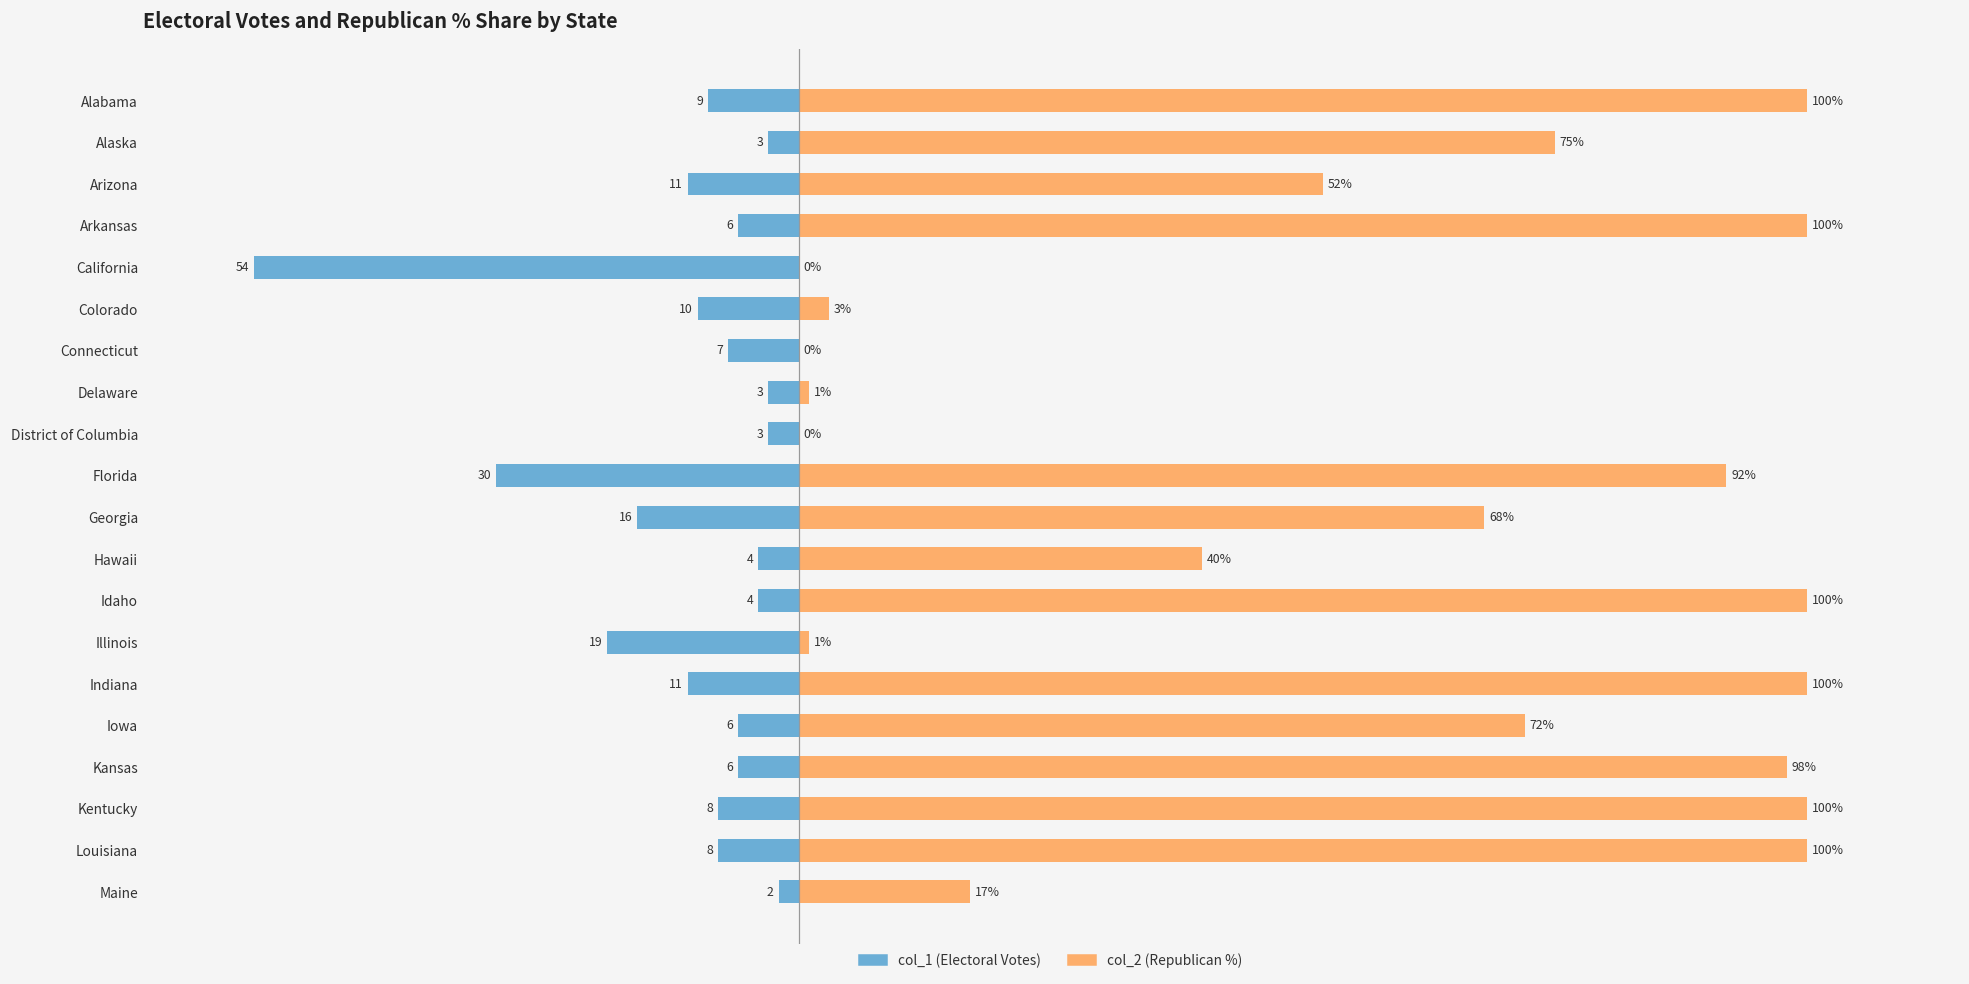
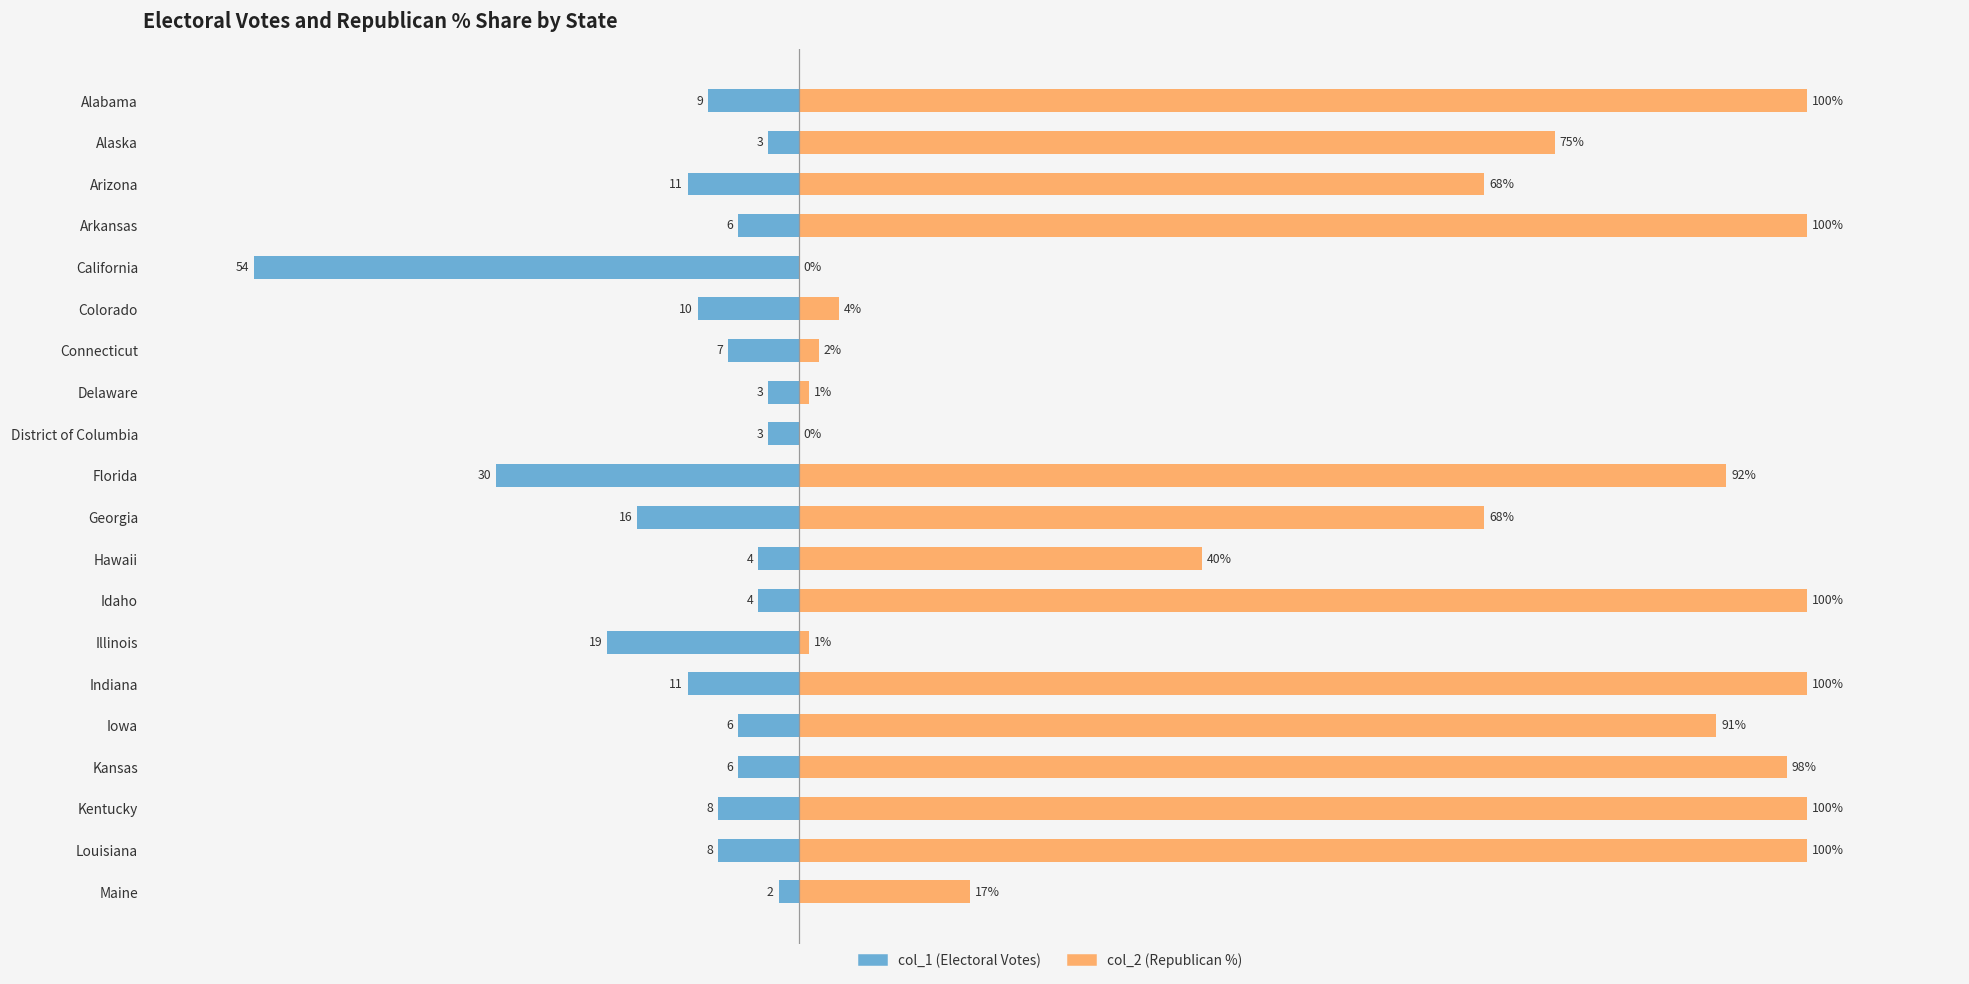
  {
    "col_2 (Republican %)": {
      "Alabama": "100%",
      "Alaska": "75%",
-     "Arizona": "52%",
+     "Arizona": "68%",
      "Arkansas": "100%",
      "California": "0%",
-     "Colorado": "3%",
-     "Connecticut": "0%",
+     "Colorado": "4%",
+     "Connecticut": "2%",
      "Delaware": "1%",
      "District of Columbia": "0%",
      "Florida": "92%",
      "Georgia": "68%",
      "Hawaii": "40%",
      "Idaho": "100%",
      "Illinois": "1%",
      "Indiana": "100%",
-     "Iowa": "72%",
+     "Iowa": "91%",
      "Kansas": "98%",
      "Kentucky": "100%",
      "Louisiana": "100%",
      "Maine": "17%"
    }
  }
